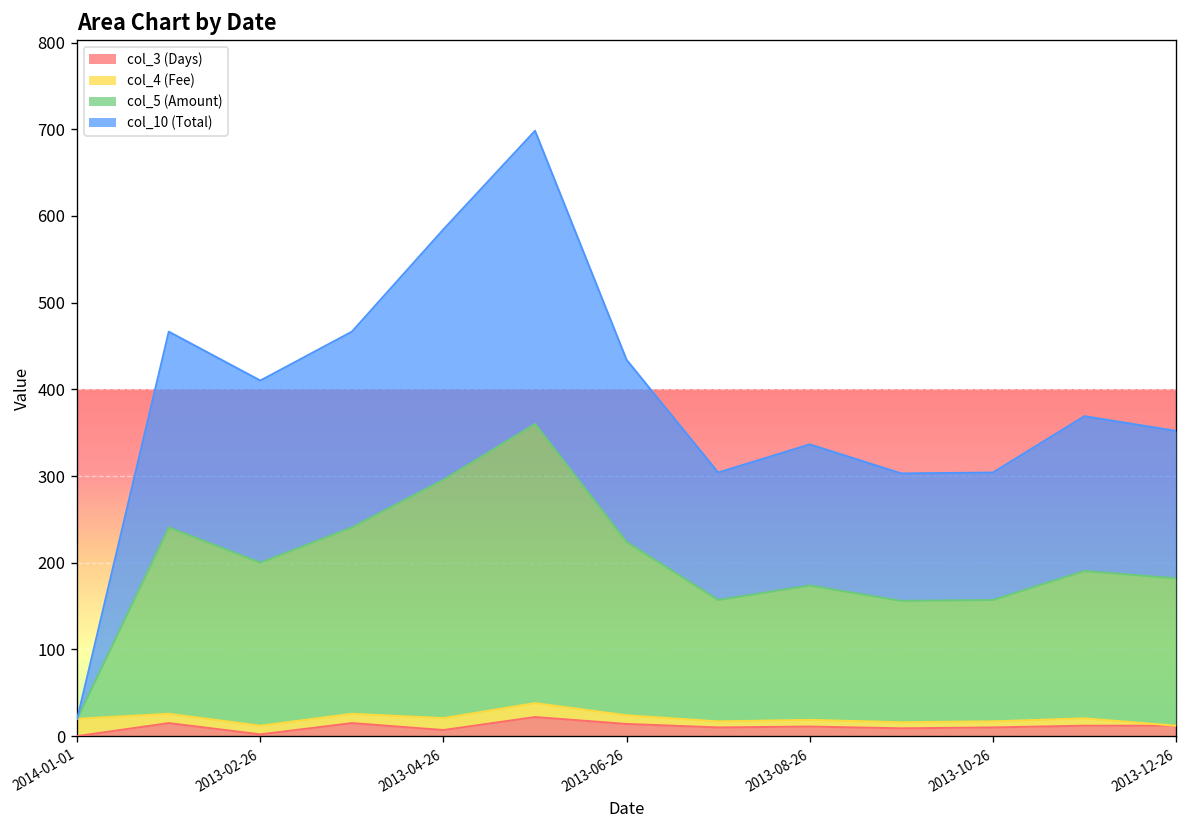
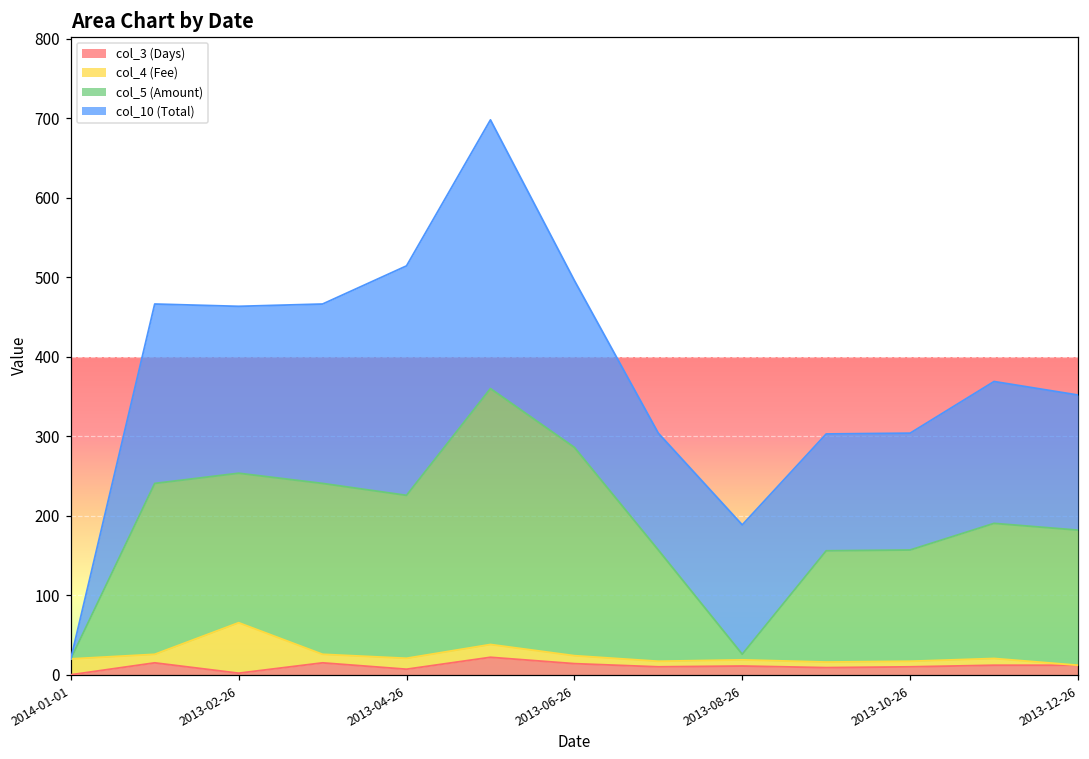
  {
    "col_3 (Days)": {
      "2014-01-01": 0,
      "2013-02-26": 0,
      "2013-04-26": 10,
      "2013-06-26": 10,
      "2013-08-26": 10,
      "2013-10-26": 10
    },
    "col_4 (Fee)": {
-     "2013-02-26": 10,
+     "2013-02-26": 60,
      "2013-04-26": 10,
      "2013-06-26": 10,
      "2013-08-26": 10,
      "2013-10-26": 10
    },
    "col_5 (Amount)": {
      "2013-02-26": 190,
-     "2013-04-26": 280,
-     "2013-06-26": 200,
-     "2013-08-26": 160,
+     "2013-04-26": 210,
+     "2013-06-26": 260,
+     "2013-08-26": 10,
      "2013-10-26": 140,
      "2013-12-26": 170
    },
    "col_10 (Total)": {
      "2013-02-26": 210,
      "2013-04-26": 290,
      "2013-06-26": 210,
      "2013-08-26": 160,
      "2013-10-26": 150,
      "2013-12-26": 170
    }
  }
